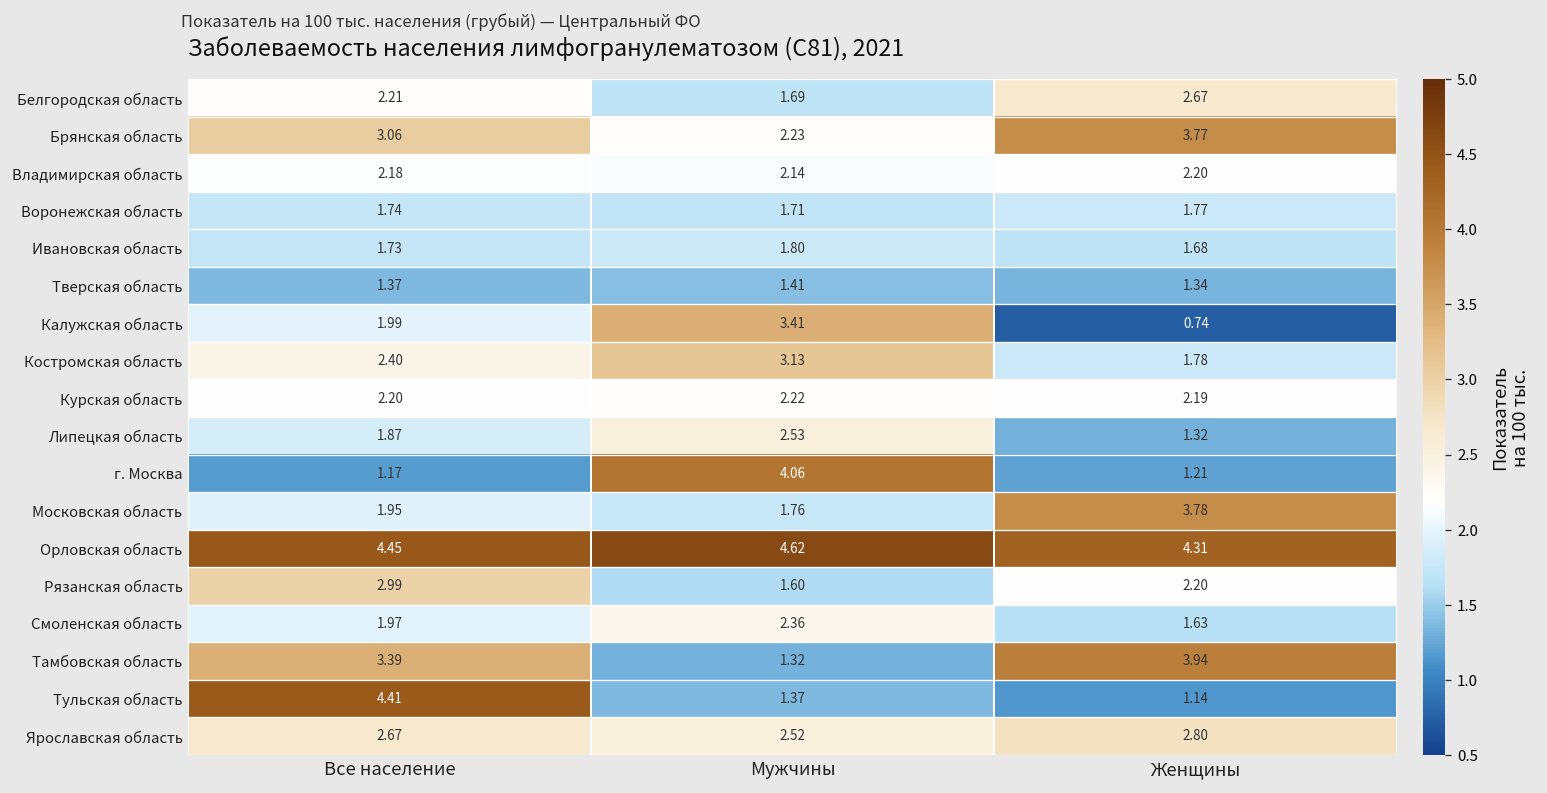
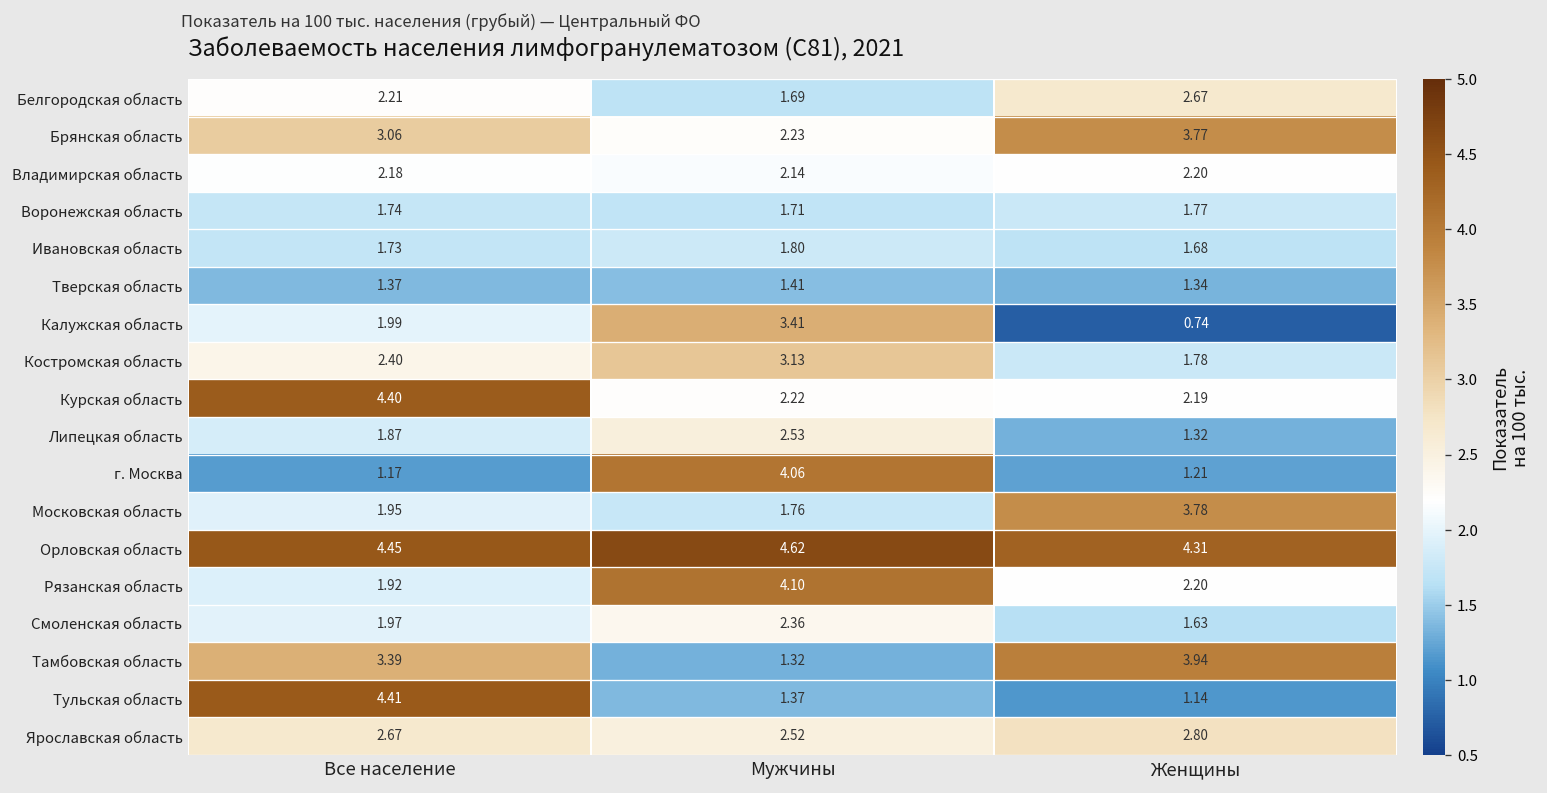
  {
    "Белгородская область": {
      "Все население": 2.21,
      "Мужчины": 1.69,
      "Женщины": 2.67
    },
    "Брянская область": {
      "Все население": 3.06,
      "Мужчины": 2.23,
      "Женщины": 3.77
    },
    "Владимирская область": {
      "Все население": 2.18,
      "Мужчины": 2.14,
      "Женщины": 2.20
    },
    "Воронежская область": {
      "Все население": 1.74,
      "Мужчины": 1.71,
      "Женщины": 1.77
    },
    "Ивановская область": {
      "Все население": 1.73,
      "Мужчины": 1.80,
      "Женщины": 1.68
    },
    "Тверская область": {
      "Все население": 1.37,
      "Мужчины": 1.41,
      "Женщины": 1.34
    },
    "Калужская область": {
      "Все население": 1.99,
      "Мужчины": 3.41,
      "Женщины": 0.74
    },
    "Костромская область": {
      "Все население": 2.40,
      "Мужчины": 3.13,
      "Женщины": 1.78
    },
    "Курская область": {
-     "Все население": 2.20,
+     "Все население": 4.40,
      "Мужчины": 2.22,
      "Женщины": 2.19
    },
    "Липецкая область": {
      "Все население": 1.87,
      "Мужчины": 2.53,
      "Женщины": 1.32
    },
    "г. Москва": {
      "Все население": 1.17,
      "Мужчины": 4.06,
      "Женщины": 1.21
    },
    "Московская область": {
      "Все население": 1.95,
      "Мужчины": 1.76,
      "Женщины": 3.78
    },
    "Орловская область": {
      "Все население": 4.45,
      "Мужчины": 4.62,
      "Женщины": 4.31
    },
    "Рязанская область": {
-     "Все население": 2.99,
-     "Мужчины": 1.60,
+     "Все население": 1.92,
+     "Мужчины": 4.10,
      "Женщины": 2.20
    },
    "Смоленская область": {
      "Все население": 1.97,
      "Мужчины": 2.36,
      "Женщины": 1.63
    },
    "Тамбовская область": {
      "Все население": 3.39,
      "Мужчины": 1.32,
      "Женщины": 3.94
    },
    "Тульская область": {
      "Все население": 4.41,
      "Мужчины": 1.37,
      "Женщины": 1.14
    },
    "Ярославская область": {
      "Все население": 2.67,
      "Мужчины": 2.52,
      "Женщины": 2.80
    }
  }
